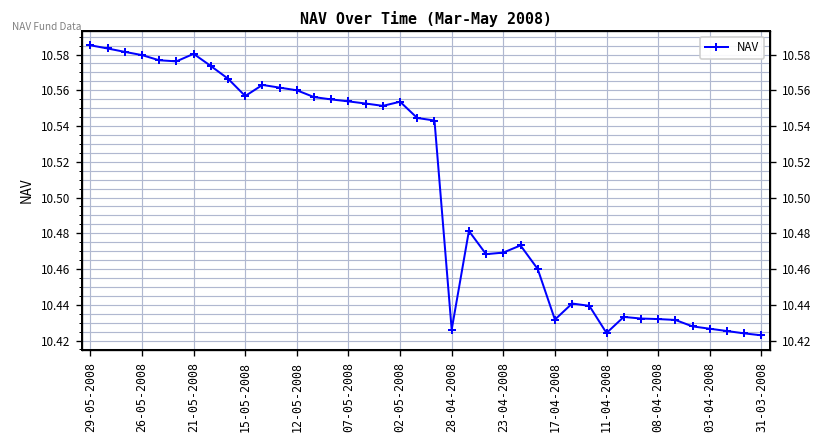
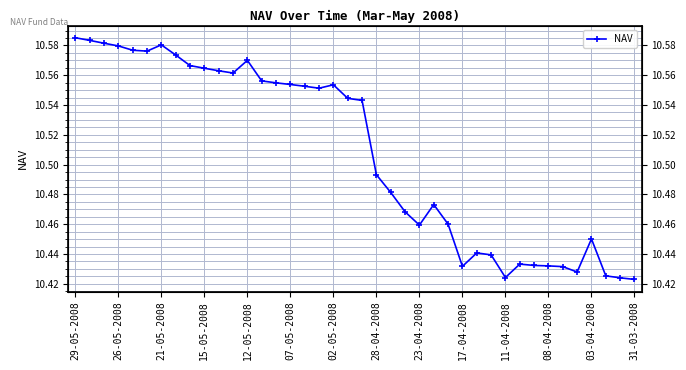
  {
    "29-05-2008": 10.585,
    "26-05-2008": 10.580,
    "21-05-2008": 10.580,
-   "15-05-2008": 10.557,
-   "12-05-2008": 10.56,
+   "15-05-2008": 10.565,
+   "12-05-2008": 10.57,
    "07-05-2008": 10.554,
    "02-05-2008": 10.554,
-   "28-04-2008": 10.426,
-   "23-04-2008": 10.469,
+   "28-04-2008": 10.493,
+   "23-04-2008": 10.459,
    "17-04-2008": 10.432,
    "11-04-2008": 10.424,
    "08-04-2008": 10.432,
-   "03-04-2008": 10.427,
+   "03-04-2008": 10.450,
    "31-03-2008": 10.423
  }
